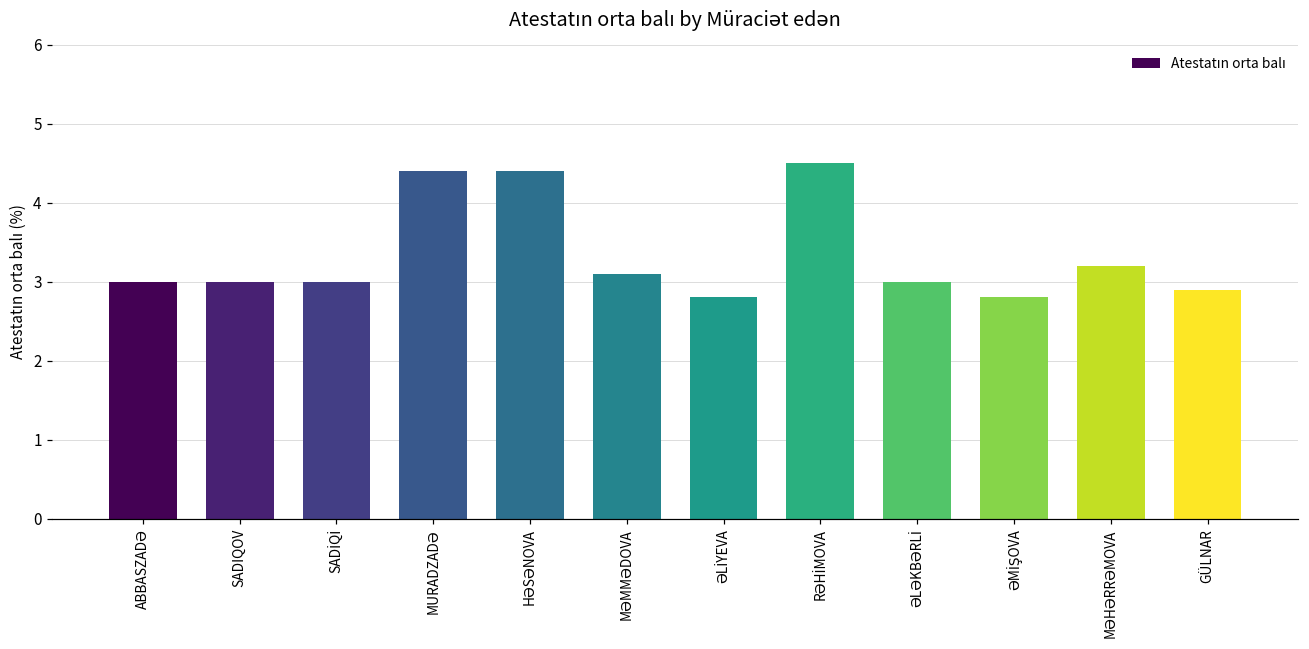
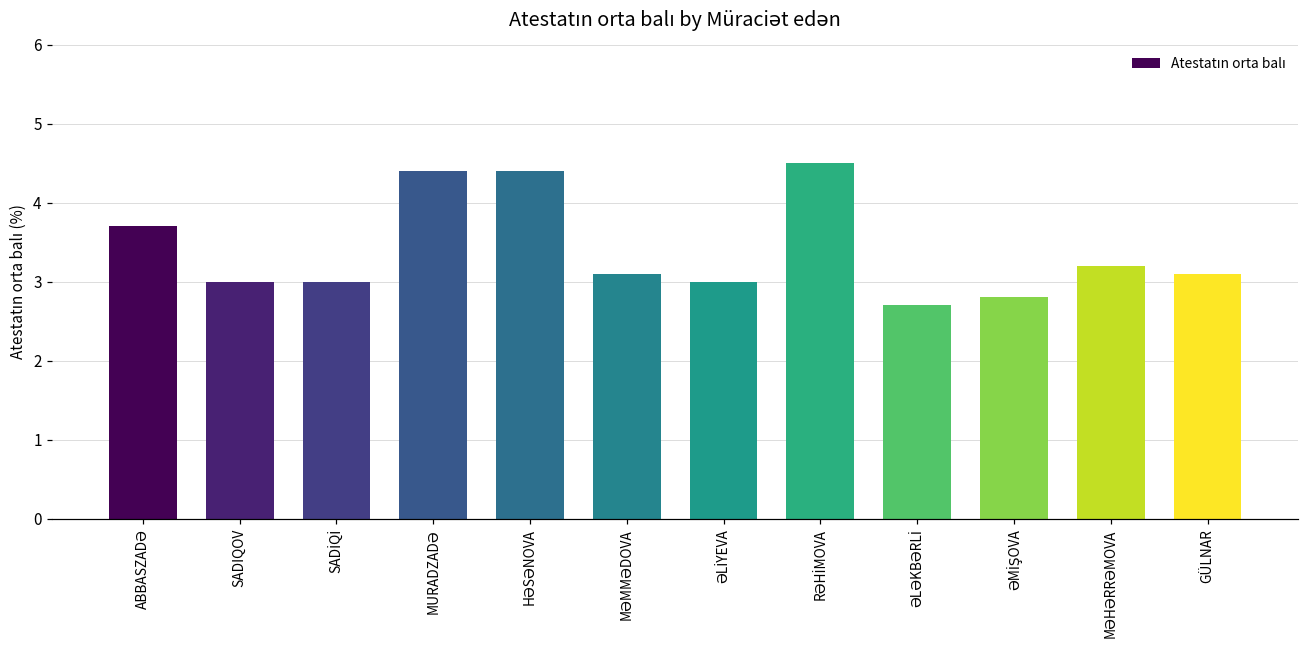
  {
-   "ABBASZADƏ": 3.0,
+   "ABBASZADƏ": 3.7,
    "SADIQOV": 3.0,
    "SADİQİ": 3.0,
    "MURADZADƏ": 4.4,
    "HƏSƏNOVA": 4.4,
    "MƏMMƏDOVA": 3.1,
-   "ƏLİYEVA": 2.8,
+   "ƏLİYEVA": 3.0,
    "RƏHİMOVA": 4.5,
-   "ƏLƏKBƏRLİ": 3.0,
+   "ƏLƏKBƏRLİ": 2.7,
    "ƏMİŞOVA": 2.8,
    "MƏHƏRRƏMOVA": 3.2,
-   "GÜLNAR": 2.9
+   "GÜLNAR": 3.1
  }
